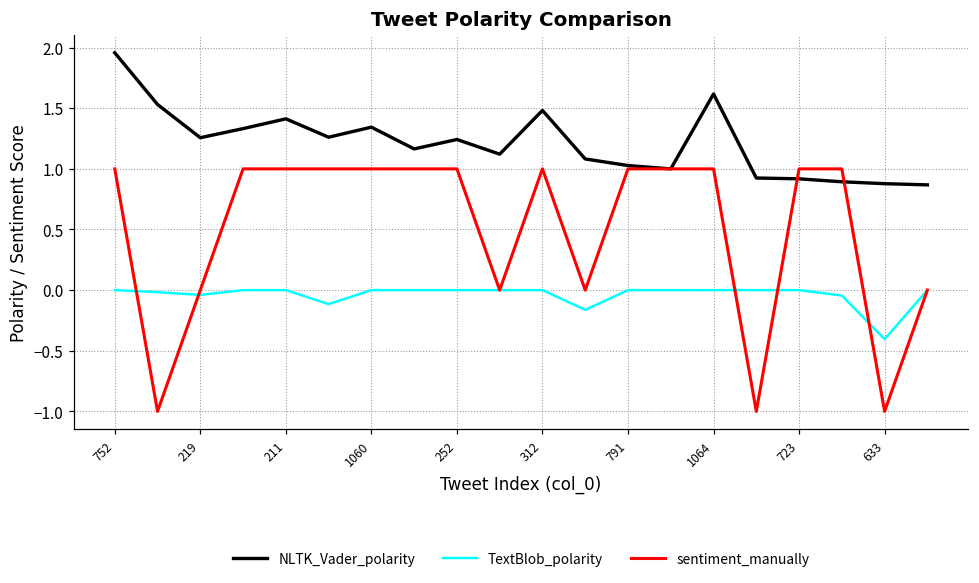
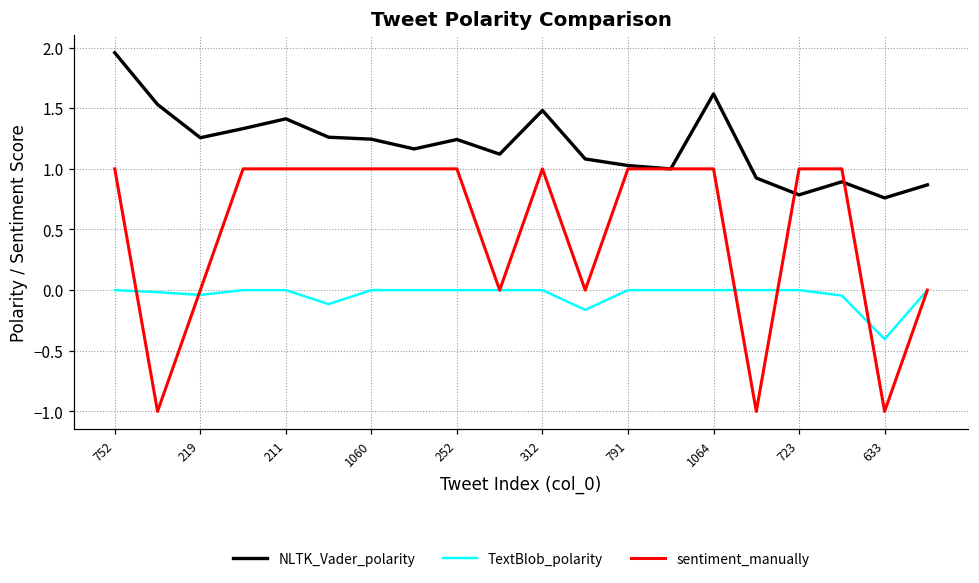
  {
    "NLTK_Vader_polarity": {
      "752": 1.96,
      "219": 1.26,
      "211": 1.41,
-     "1060": 1.34,
+     "1060": 1.24,
      "252": 1.24,
      "312": 1.48,
      "791": 1.03,
      "1064": 1.62,
-     "723": 0.92,
-     "633": 0.88
+     "723": 0.79,
+     "633": 0.76
    },
    "TextBlob_polarity": {
      "752": 0.00,
      "219": -0.04,
      "211": 0.00,
      "1060": 0.00,
      "252": 0.00,
      "312": 0.00,
      "791": 0.00,
      "1064": 0.00,
      "723": 0.00,
      "633": -0.40
    },
    "sentiment_manually": {
      "752": 1.00,
      "219": 0.00,
      "211": 1.00,
      "1060": 1.00,
      "252": 1.00,
      "312": 1.00,
      "791": 1.00,
      "1064": 1.00,
      "723": 1.00,
      "633": -1.00
    }
  }
